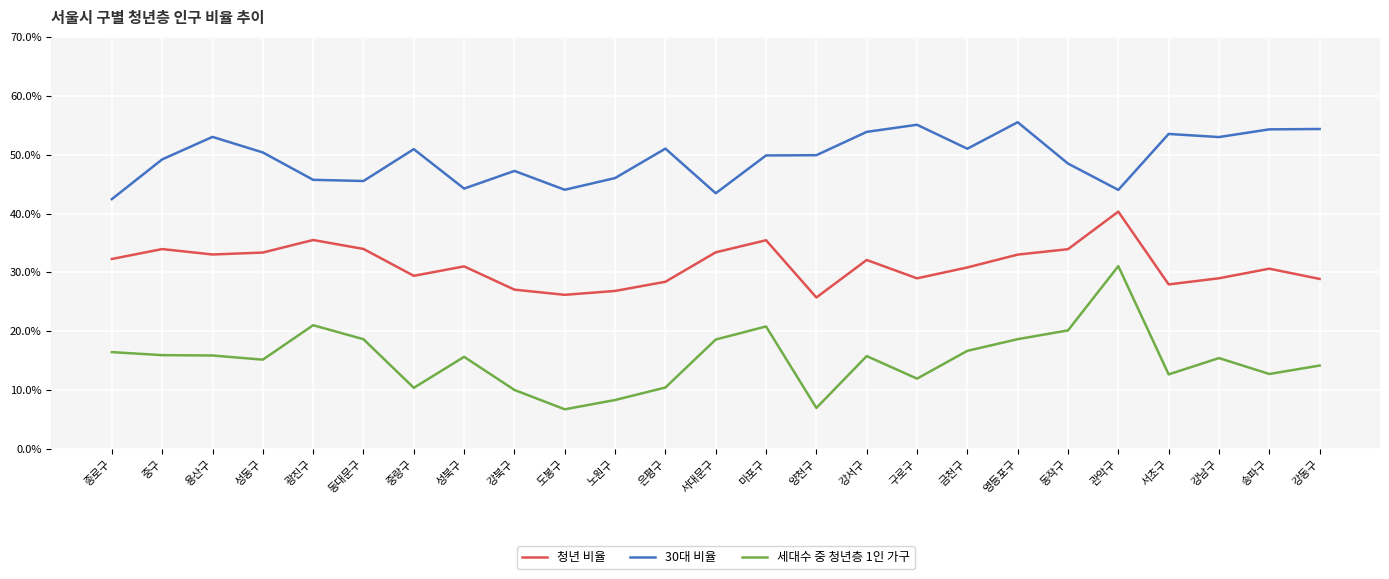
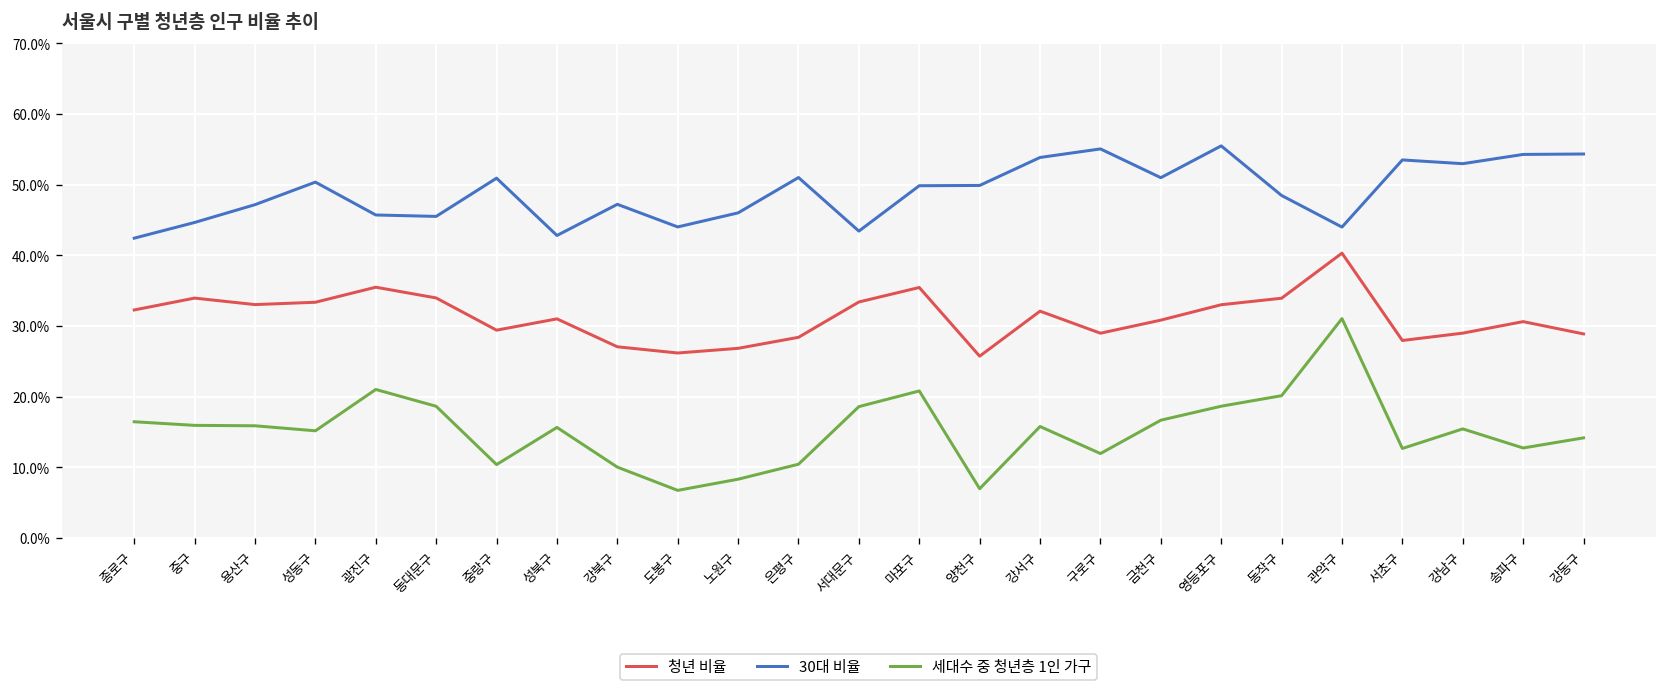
  {
    "청년 비율": {
      "종로구": "32%",
      "중구": "34%",
      "용산구": "33%",
      "성동구": "33%",
      "광진구": "36%",
      "동대문구": "34%",
      "중랑구": "29%",
      "성북구": "31%",
      "강북구": "27%",
      "도봉구": "26%",
      "노원구": "27%",
      "은평구": "28%",
      "서대문구": "33%",
      "마포구": "35%",
      "양천구": "26%",
      "강서구": "32%",
      "구로구": "29%",
      "금천구": "31%",
      "영등포구": "33%",
      "동작구": "34%",
      "관악구": "40%",
      "서초구": "28%",
      "강남구": "29%",
      "송파구": "31%",
      "강동구": "29%"
    },
    "30대 비율": {
      "종로구": "42%",
-     "중구": "49%",
-     "용산구": "53%",
+     "중구": "45%",
+     "용산구": "47%",
      "성동구": "50%",
      "광진구": "46%",
      "동대문구": "46%",
      "중랑구": "51%",
-     "성북구": "44%",
+     "성북구": "43%",
      "강북구": "47%",
      "도봉구": "44%",
      "노원구": "46%",
      "은평구": "51%",
      "서대문구": "43%",
      "마포구": "50%",
      "양천구": "50%",
      "강서구": "54%",
      "구로구": "55%",
      "금천구": "51%",
      "영등포구": "56%",
      "동작구": "48%",
      "관악구": "44%",
      "서초구": "54%",
      "강남구": "53%",
      "송파구": "54%",
      "강동구": "54%"
    },
    "세대수 중 청년층 1인 가구": {
      "종로구": "16%",
      "중구": "16%",
      "용산구": "16%",
      "성동구": "15%",
      "광진구": "21%",
      "동대문구": "19%",
      "중랑구": "10%",
      "성북구": "16%",
      "강북구": "10%",
      "도봉구": "7%",
      "노원구": "8%",
      "은평구": "10%",
      "서대문구": "19%",
      "마포구": "21%",
      "양천구": "7%",
      "강서구": "16%",
      "구로구": "12%",
      "금천구": "17%",
      "영등포구": "19%",
      "동작구": "20%",
      "관악구": "31%",
      "서초구": "13%",
      "강남구": "15%",
      "송파구": "13%",
      "강동구": "14%"
    }
  }
